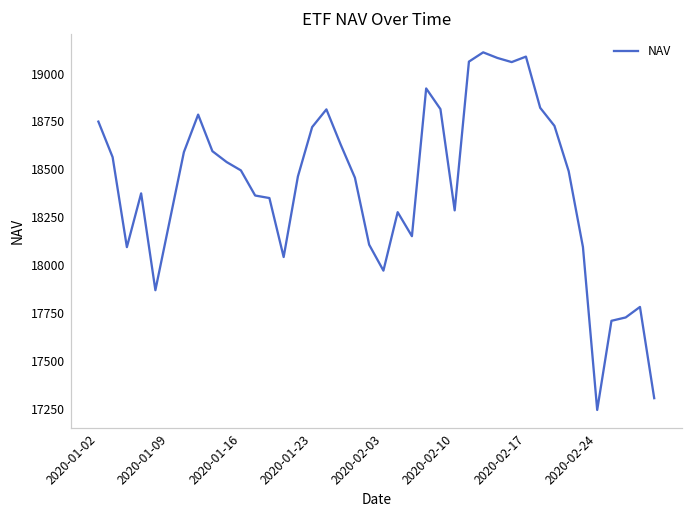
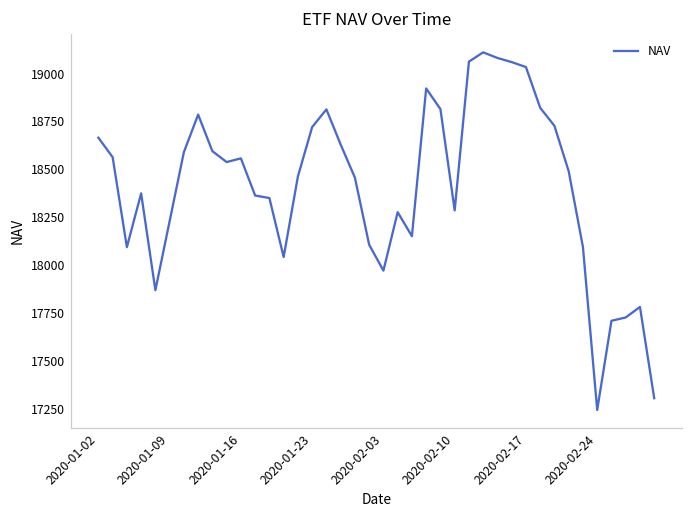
  {
-   "2020-01-02": 18750,
+   "2020-01-02": 18670,
    "2020-01-09": 18230,
-   "2020-01-16": 18490,
+   "2020-01-16": 18560,
    "2020-01-23": 18720,
    "2020-02-03": 17970,
    "2020-02-10": 18290,
-   "2020-02-17": 19090,
+   "2020-02-17": 19030,
    "2020-02-24": 17240
  }
